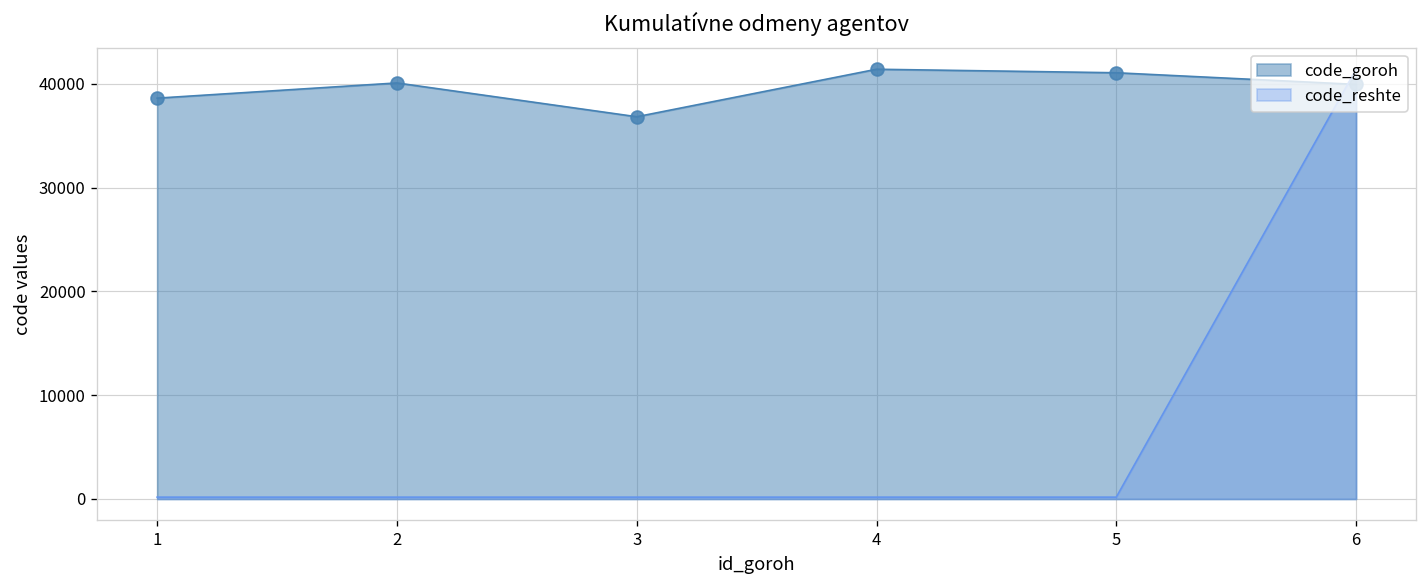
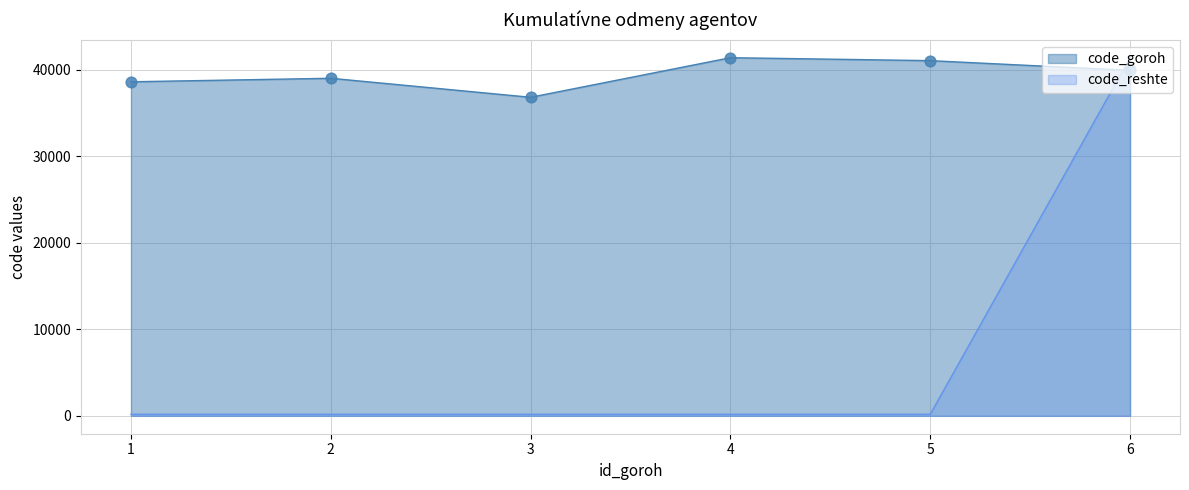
  {
    "code_goroh": {
      "1": 39000,
-     "2": 40000,
+     "2": 39000,
      "3": 37000,
      "4": 41000,
      "5": 41000
    },
    "code_reshte": {
      "1": 0,
      "2": 0,
      "3": 0,
      "4": 0,
      "5": 0
    }
  }
